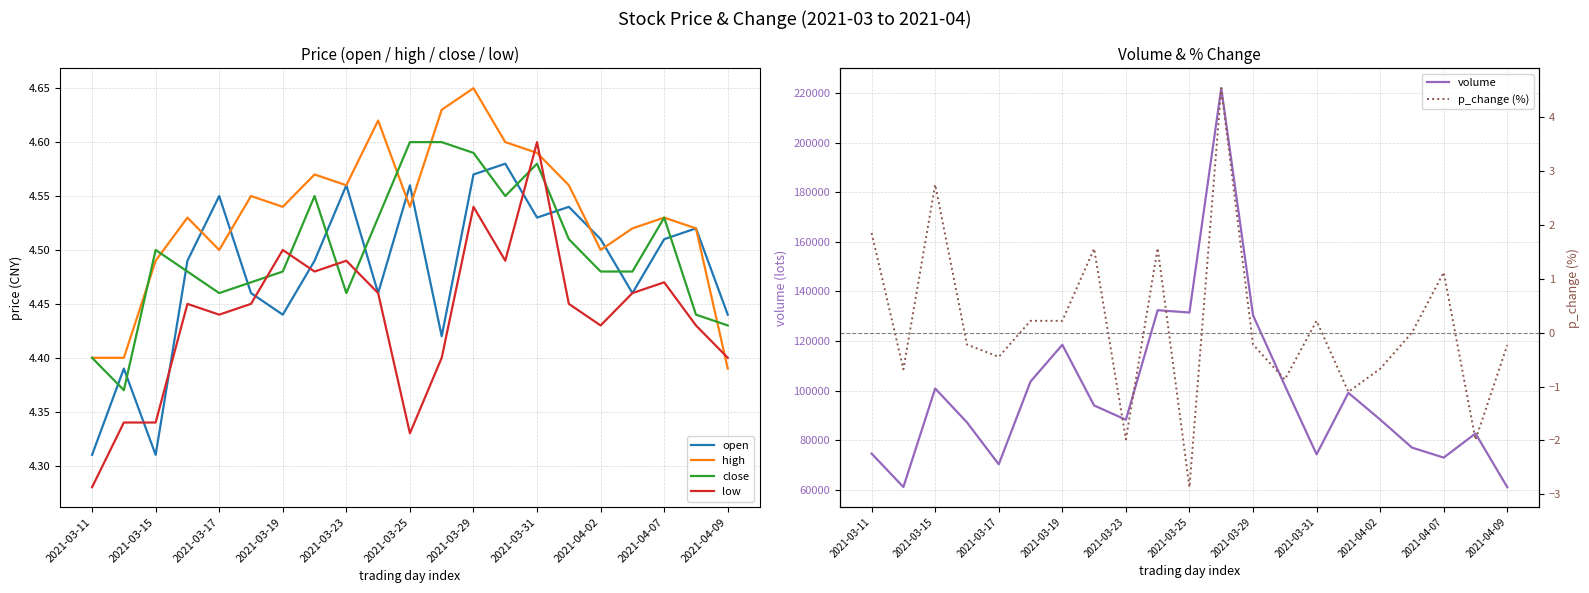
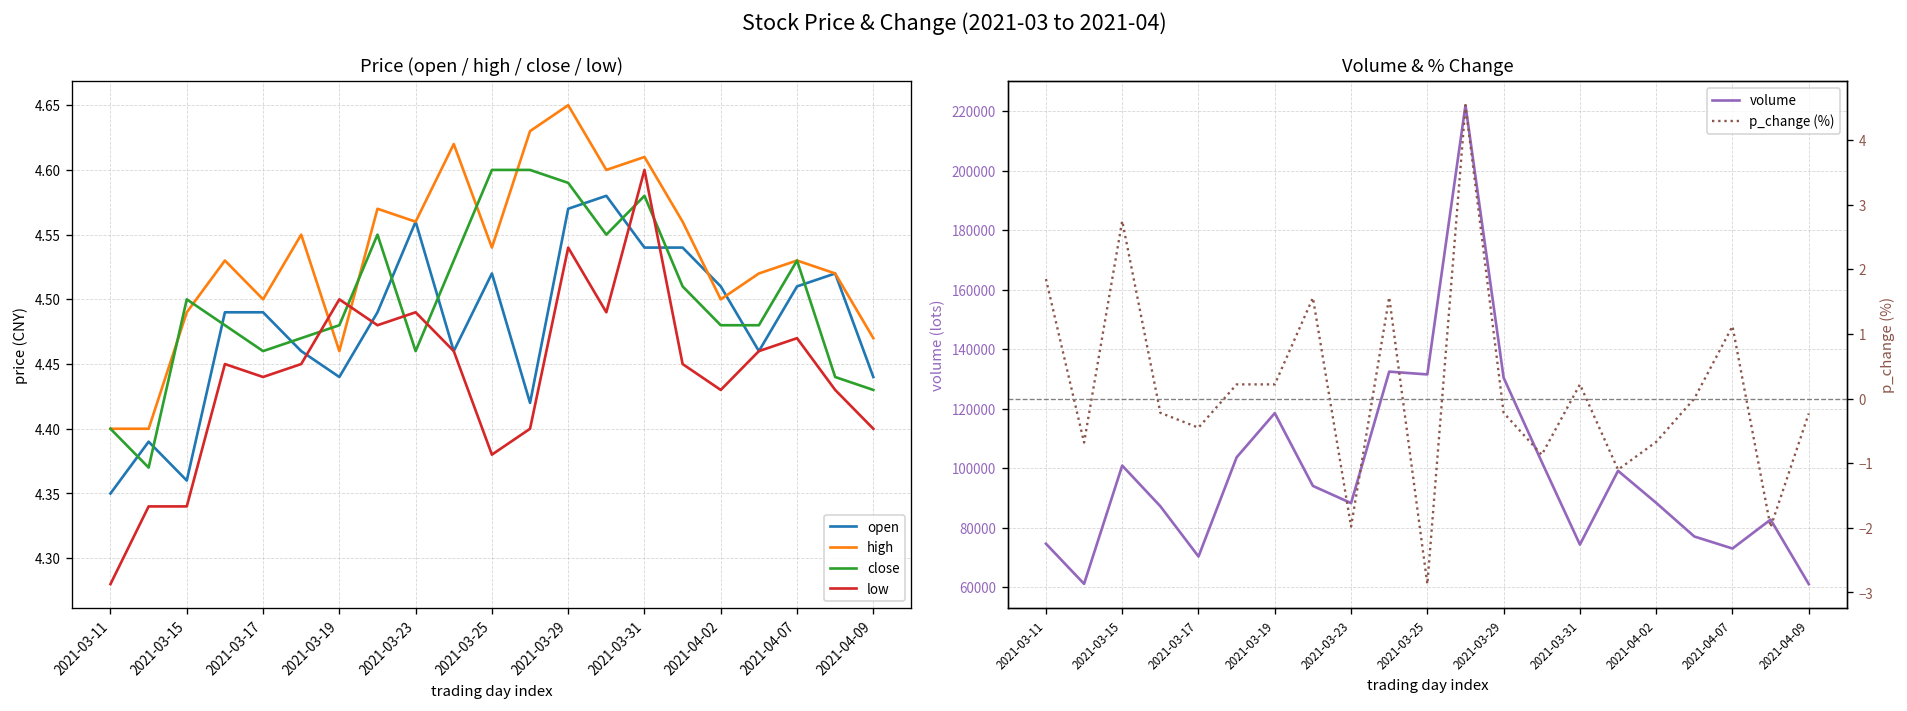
  {
    "Price (open / high / close / low)": {
      "open": {
-       "2021-03-11": 4.31,
-       "2021-03-15": 4.31,
-       "2021-03-17": 4.55,
+       "2021-03-11": 4.35,
+       "2021-03-15": 4.36,
+       "2021-03-17": 4.49,
        "2021-03-19": 4.44,
-       "2021-03-25": 4.56,
+       "2021-03-25": 4.52,
        "2021-03-29": 4.57,
-       "2021-03-31": 4.53,
+       "2021-03-31": 4.54,
        "2021-04-02": 4.51,
        "2021-04-07": 4.51,
        "2021-04-09": 4.44
      },
      "high": {
        "2021-03-15": 4.49,
        "2021-03-17": 4.50,
-       "2021-03-19": 4.54,
+       "2021-03-19": 4.46,
        "2021-03-25": 4.54,
        "2021-03-29": 4.65,
-       "2021-03-31": 4.59,
+       "2021-03-31": 4.61,
        "2021-04-02": 4.50,
-       "2021-04-09": 4.39
+       "2021-04-09": 4.47
      },
      "close": {
        "2021-03-15": 4.50,
        "2021-03-17": 4.46,
        "2021-03-19": 4.48,
        "2021-03-23": 4.46,
        "2021-03-25": 4.60,
        "2021-03-29": 4.59,
        "2021-03-31": 4.58,
        "2021-04-02": 4.48,
        "2021-04-09": 4.43
      },
      "low": {
        "2021-03-11": 4.28,
        "2021-03-15": 4.34,
        "2021-03-17": 4.44,
        "2021-03-19": 4.50,
        "2021-03-23": 4.49,
-       "2021-03-25": 4.33,
+       "2021-03-25": 4.38,
        "2021-03-29": 4.54,
        "2021-03-31": 4.60,
        "2021-04-02": 4.43,
        "2021-04-07": 4.47,
        "2021-04-09": 4.40
      }
    }
  }
